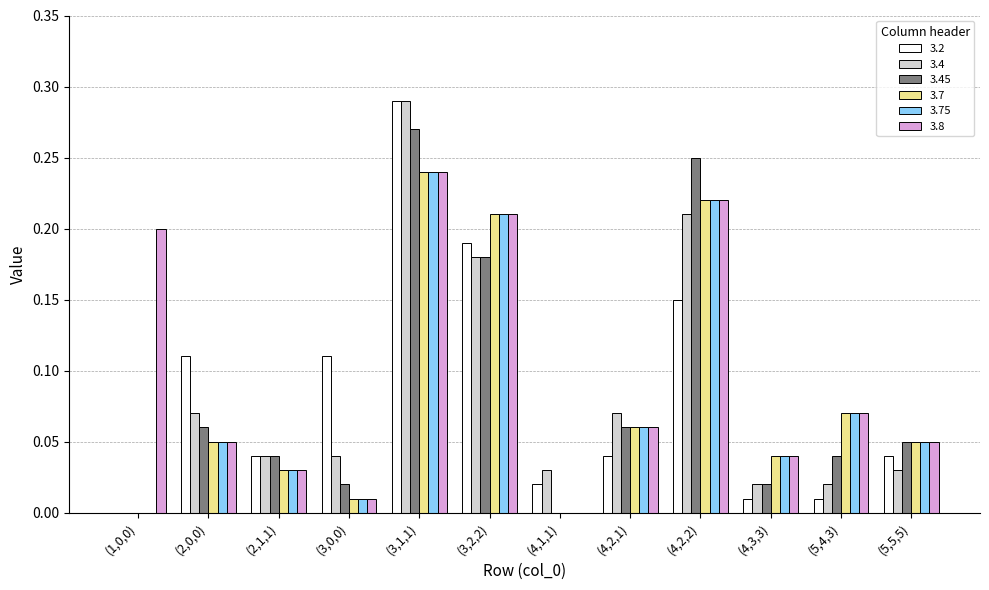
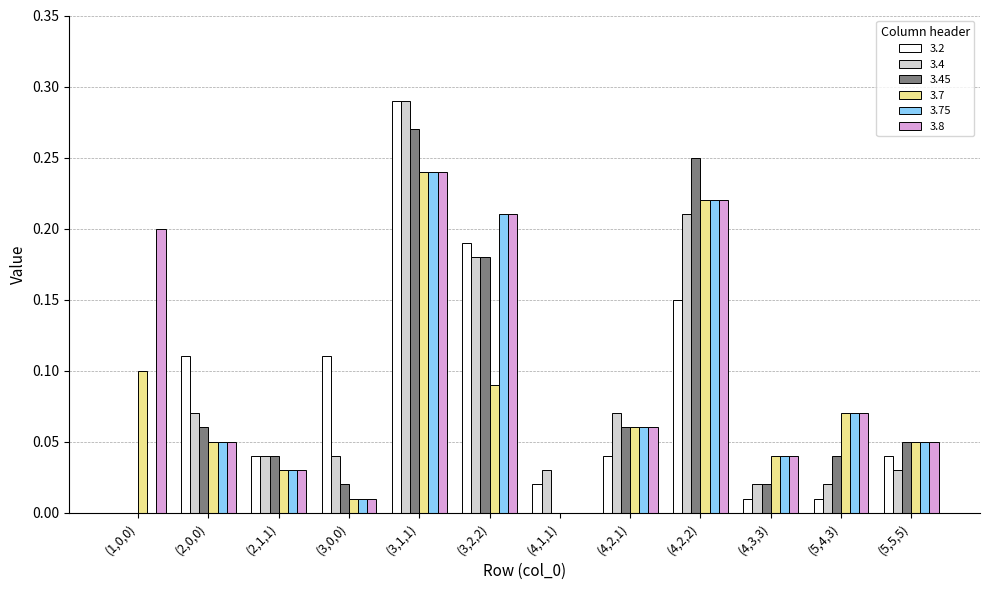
  {
    "3.2": {
      "(1,0,0)": 0.00,
      "(2,0,0)": 0.11,
      "(2,1,1)": 0.04,
      "(3,0,0)": 0.11,
      "(3,1,1)": 0.29,
      "(3,2,2)": 0.19,
      "(4,1,1)": 0.02,
      "(4,2,1)": 0.04,
      "(4,2,2)": 0.15,
      "(4,3,3)": 0.01,
      "(5,4,3)": 0.01,
      "(5,5,5)": 0.04
    },
    "3.45": {
      "(1,0,0)": 0.00,
      "(2,0,0)": 0.06,
      "(2,1,1)": 0.04,
      "(3,0,0)": 0.02,
      "(3,1,1)": 0.27,
      "(3,2,2)": 0.18,
      "(4,1,1)": 0.00,
      "(4,2,1)": 0.06,
      "(4,2,2)": 0.25,
      "(4,3,3)": 0.02,
      "(5,4,3)": 0.04,
      "(5,5,5)": 0.05
    },
    "3.7": {
-     "(1,0,0)": 0.0,
+     "(1,0,0)": 0.1,
      "(2,0,0)": 0.05,
      "(2,1,1)": 0.03,
      "(3,0,0)": 0.01,
      "(3,1,1)": 0.24,
-     "(3,2,2)": 0.21,
+     "(3,2,2)": 0.09,
      "(4,1,1)": 0.00,
      "(4,2,1)": 0.06,
      "(4,2,2)": 0.22,
      "(4,3,3)": 0.04,
      "(5,4,3)": 0.07,
      "(5,5,5)": 0.05
    },
    "3.75": {
      "(1,0,0)": 0.00,
      "(2,0,0)": 0.05,
      "(2,1,1)": 0.03,
      "(3,0,0)": 0.01,
      "(3,1,1)": 0.24,
      "(3,2,2)": 0.21,
      "(4,1,1)": 0.00,
      "(4,2,1)": 0.06,
      "(4,2,2)": 0.22,
      "(4,3,3)": 0.04,
      "(5,4,3)": 0.07,
      "(5,5,5)": 0.05
    }
  }
